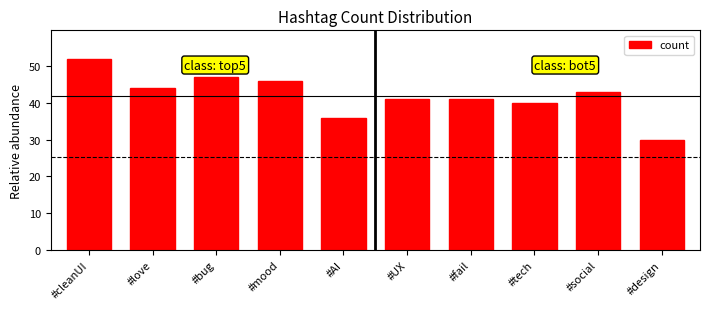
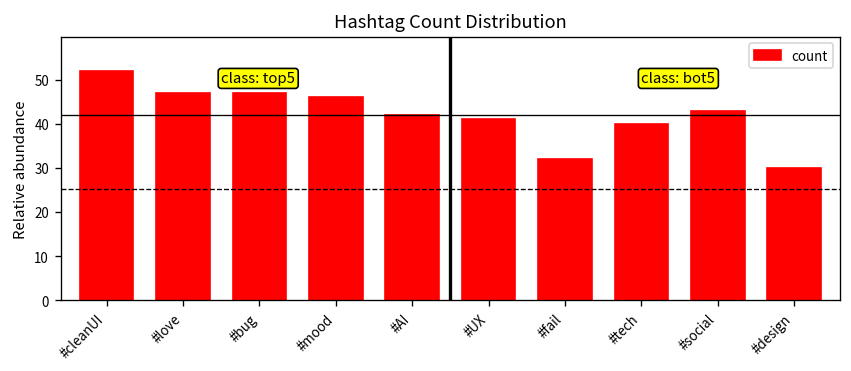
  {
    "#cleanUI": 52,
-   "#love": 44,
+   "#love": 47,
    "#bug": 47,
    "#mood": 46,
-   "#AI": 36,
+   "#AI": 42,
    "#UX": 41,
-   "#fail": 41,
+   "#fail": 32,
    "#tech": 40,
    "#social": 43,
    "#design": 30
  }
